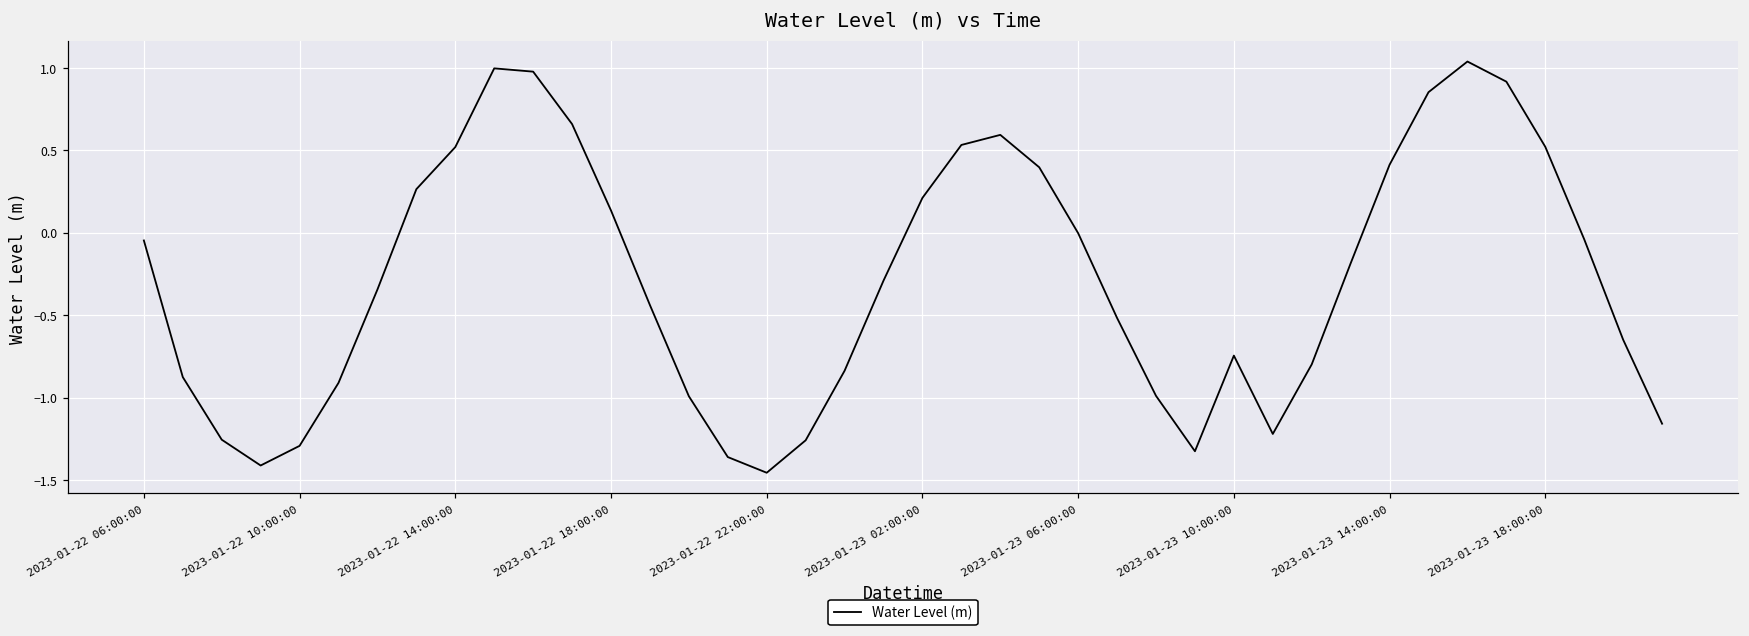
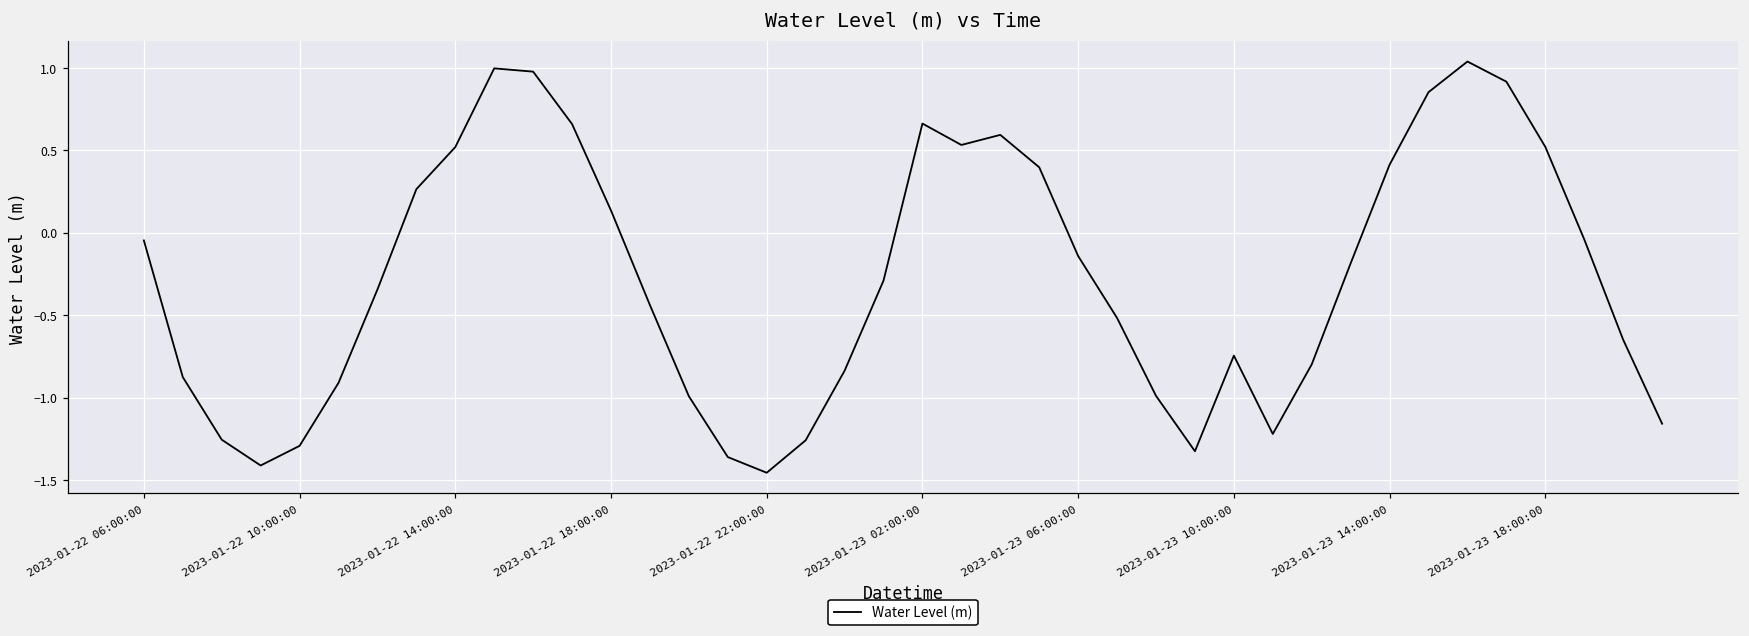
  {
    "2023-01-22 06:00:00": -0.05,
    "2023-01-22 10:00:00": -1.29,
    "2023-01-22 14:00:00": 0.52,
    "2023-01-22 18:00:00": 0.14,
    "2023-01-22 22:00:00": -1.46,
-   "2023-01-23 02:00:00": 0.21,
-   "2023-01-23 06:00:00": 0.00,
+   "2023-01-23 02:00:00": 0.66,
+   "2023-01-23 06:00:00": -0.14,
    "2023-01-23 10:00:00": -0.75,
    "2023-01-23 14:00:00": 0.41,
    "2023-01-23 18:00:00": 0.52
  }
